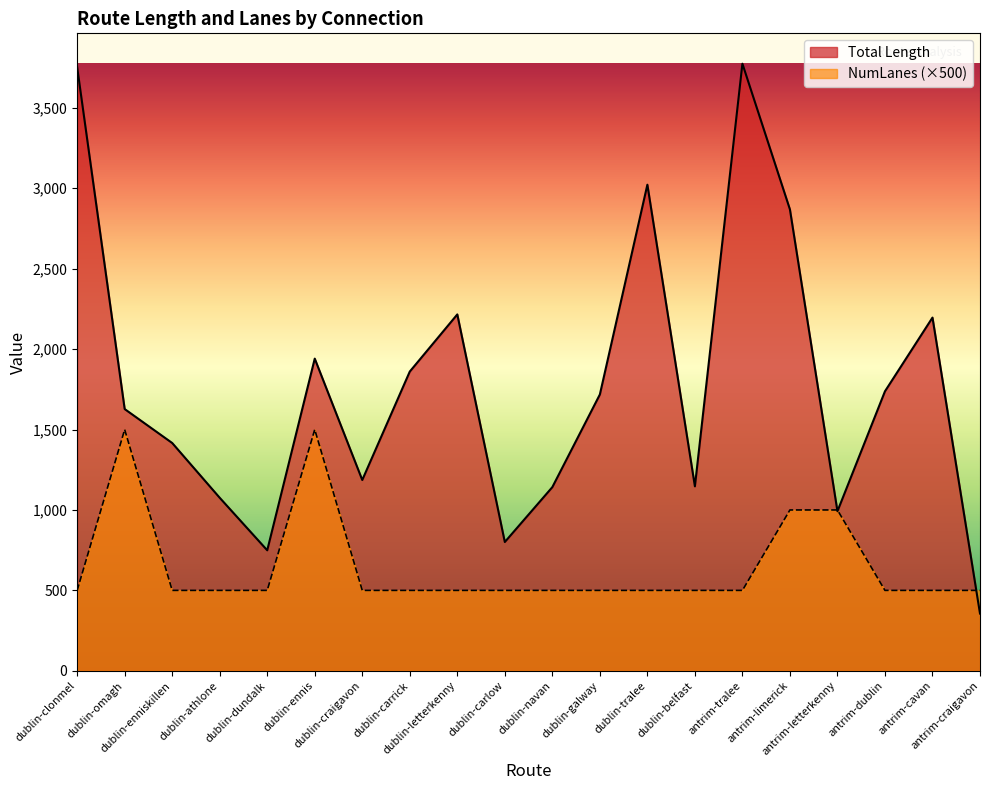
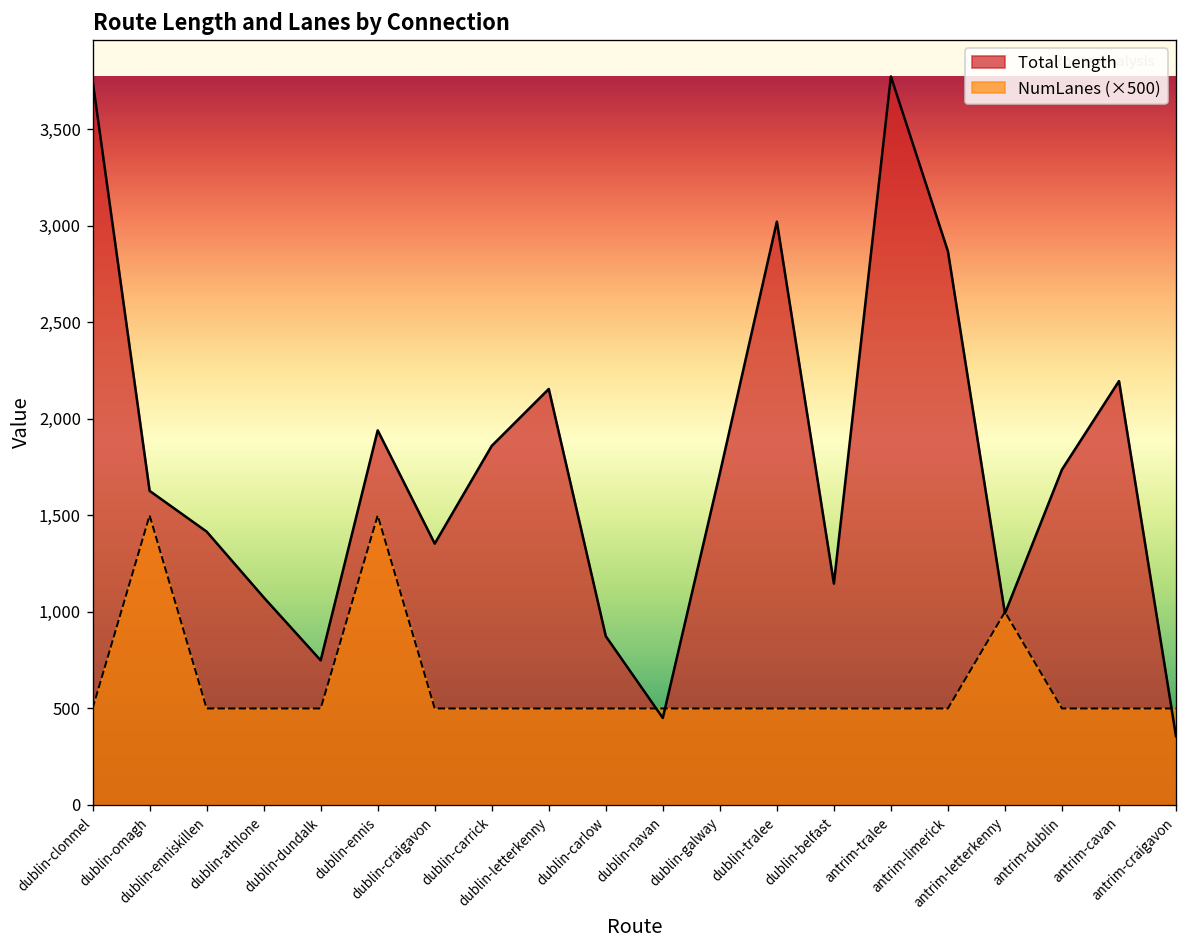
  {
    "Total Length": {
      "dublin-clonmel": "3,750",
      "dublin-omagh": "1,630",
      "dublin-enniskillen": "1,420",
      "dublin-athlone": "1,080",
      "dublin-dundalk": "750",
      "dublin-ennis": "1,940",
-     "dublin-craigavon": "1,190",
+     "dublin-craigavon": "1,350",
      "dublin-carrick": "1,860",
-     "dublin-letterkenny": "2,220",
-     "dublin-carlow": "800",
-     "dublin-navan": "1,140",
+     "dublin-letterkenny": "2,160",
+     "dublin-carlow": "870",
+     "dublin-navan": "450",
      "dublin-galway": "1,720",
      "dublin-tralee": "3,020",
      "dublin-belfast": "1,150",
      "antrim-tralee": "3,770",
      "antrim-limerick": "2,870",
      "antrim-dublin": "1,740",
      "antrim-cavan": "2,200",
      "antrim-craigavon": "360"
    },
    "NumLanes (×500)": {
      "dublin-clonmel": "500",
      "dublin-omagh": "1,500",
      "dublin-enniskillen": "500",
      "dublin-athlone": "500",
      "dublin-dundalk": "500",
      "dublin-ennis": "1,500",
      "dublin-craigavon": "500",
      "dublin-carrick": "500",
      "dublin-letterkenny": "500",
      "dublin-carlow": "500",
      "dublin-navan": "500",
      "dublin-galway": "500",
      "dublin-tralee": "500",
      "dublin-belfast": "500",
      "antrim-tralee": "500",
-     "antrim-limerick": "1,000",
+     "antrim-limerick": "500",
      "antrim-dublin": "500",
      "antrim-cavan": "500",
      "antrim-craigavon": "500"
    }
  }
